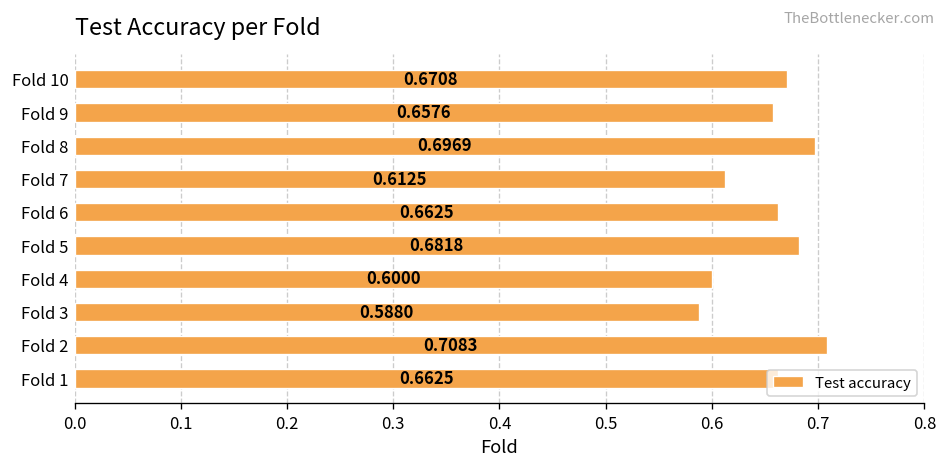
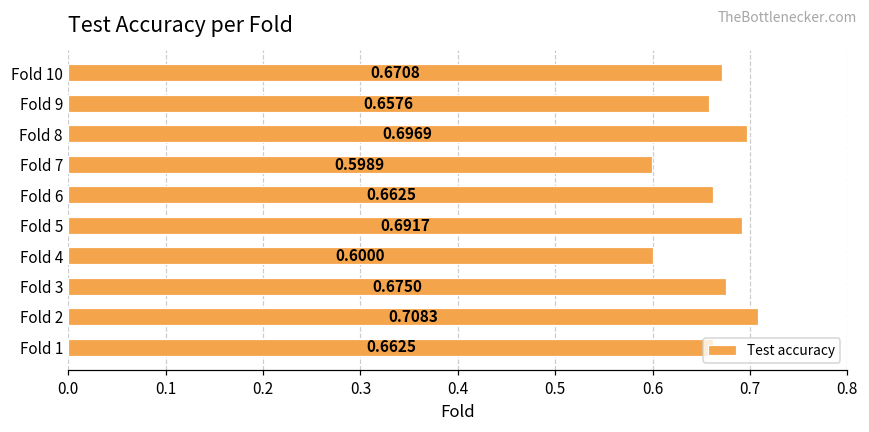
  {
    "Fold 10": 0.6708,
    "Fold 9": 0.6576,
    "Fold 8": 0.6969,
-   "Fold 7": 0.6125,
+   "Fold 7": 0.5989,
    "Fold 6": 0.6625,
-   "Fold 5": 0.6818,
+   "Fold 5": 0.6917,
    "Fold 4": 0.6000,
-   "Fold 3": 0.5880,
+   "Fold 3": 0.6750,
    "Fold 2": 0.7083
  }
